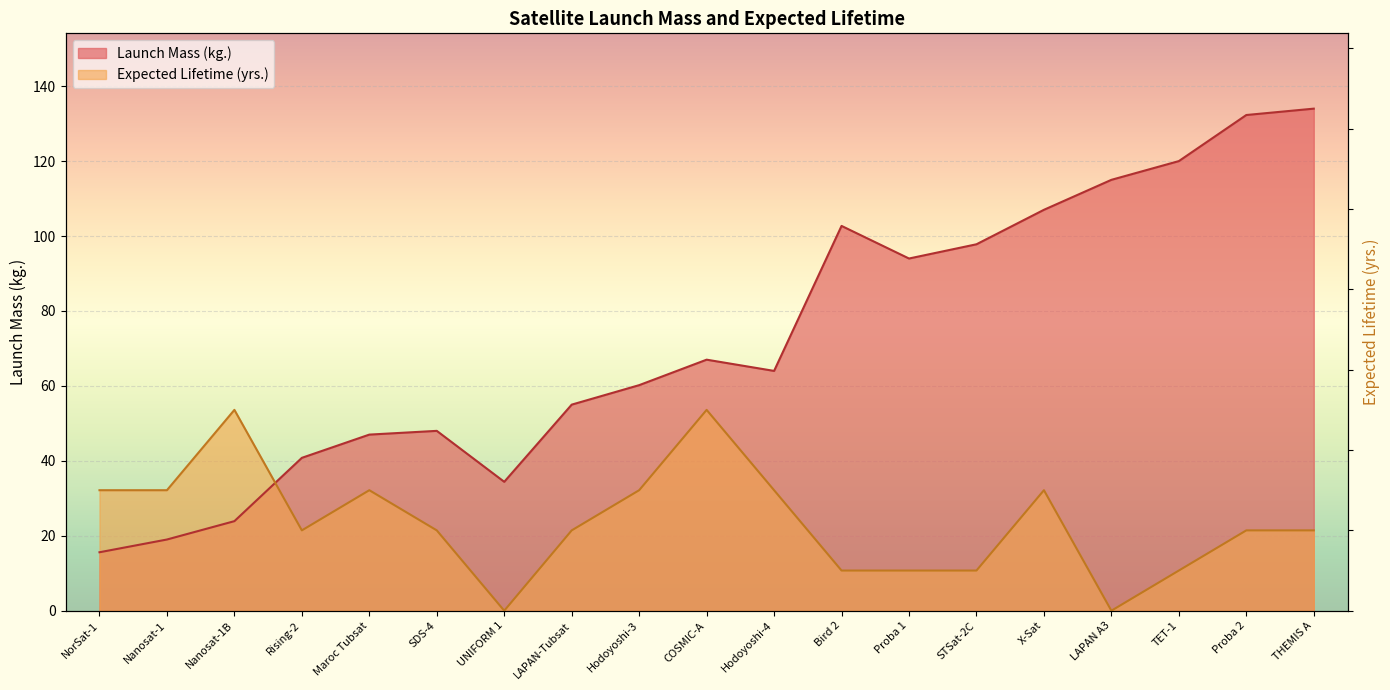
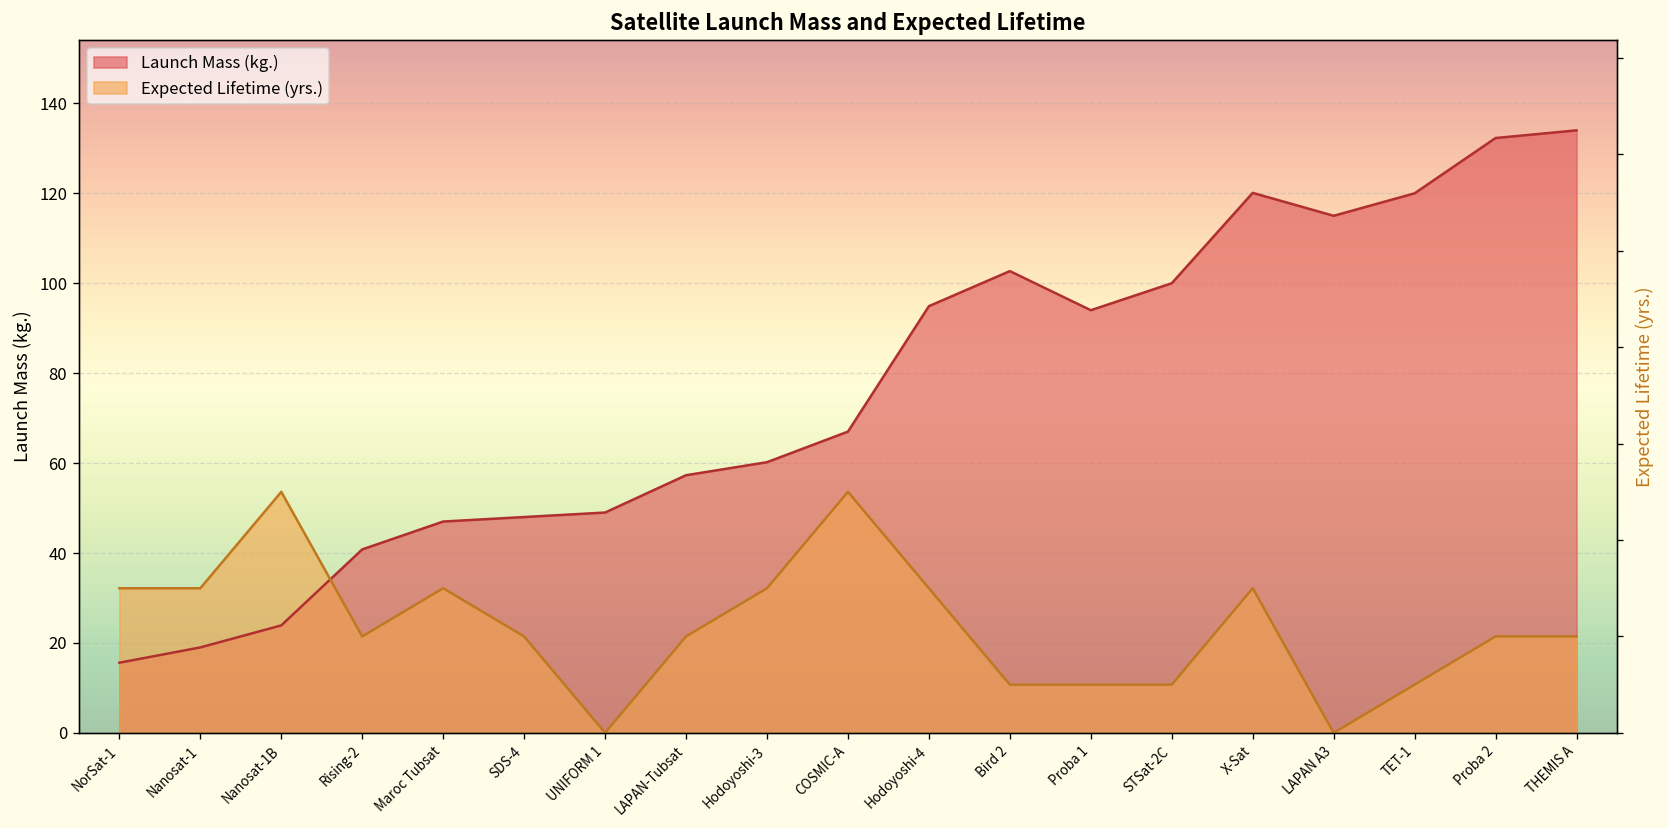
  {
    "Launch Mass (kg.)": {
      "NorSat-1": 16,
      "Nanosat-1": 19,
      "Nanosat-1B": 24,
      "Rising-2": 41,
      "Maroc Tubsat": 47,
      "SDS-4": 48,
-     "UNIFORM 1": 34,
-     "LAPAN-Tubsat": 55,
+     "UNIFORM 1": 49,
+     "LAPAN-Tubsat": 57,
      "Hodoyoshi-3": 60,
      "COSMIC-A": 67,
-     "Hodoyoshi-4": 64,
+     "Hodoyoshi-4": 95,
      "Bird 2": 103,
      "Proba 1": 94,
-     "STSat-2C": 98,
-     "X-Sat": 107,
+     "STSat-2C": 100,
+     "X-Sat": 120,
      "LAPAN A3": 115,
      "TET-1": 120,
      "Proba 2": 132,
      "THEMIS A": 134
    }
  }
